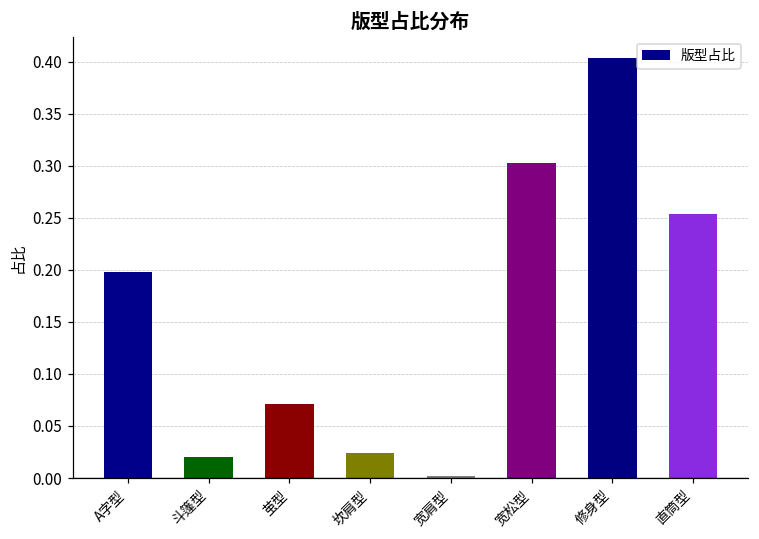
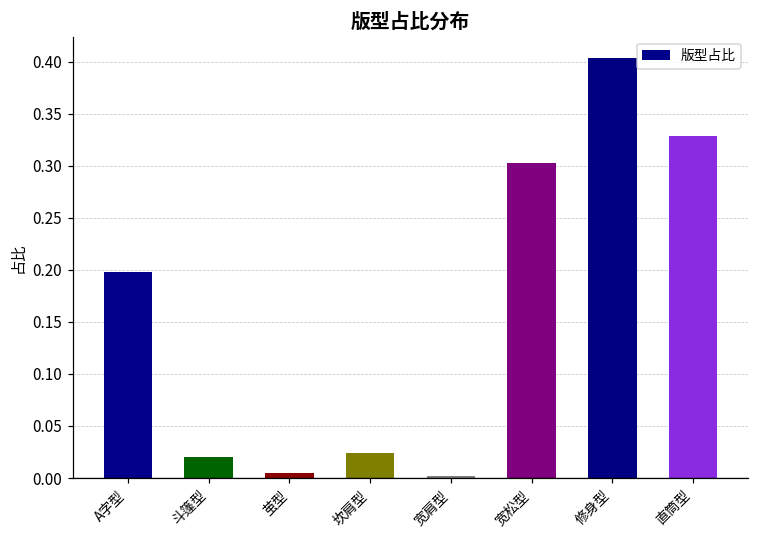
  {
    "A字型": 0.20,
    "斗篷型": 0.02,
-   "茧型": 0.07,
+   "茧型": 0.01,
    "坎肩型": 0.02,
    "宽松型": 0.30,
    "修身型": 0.40,
-   "直筒型": 0.25
+   "直筒型": 0.33
  }
